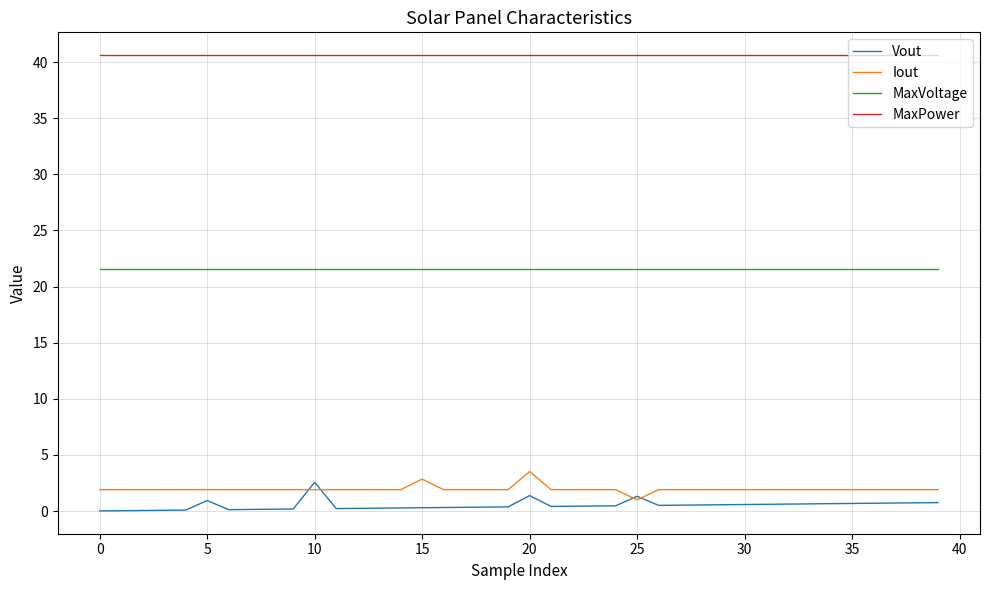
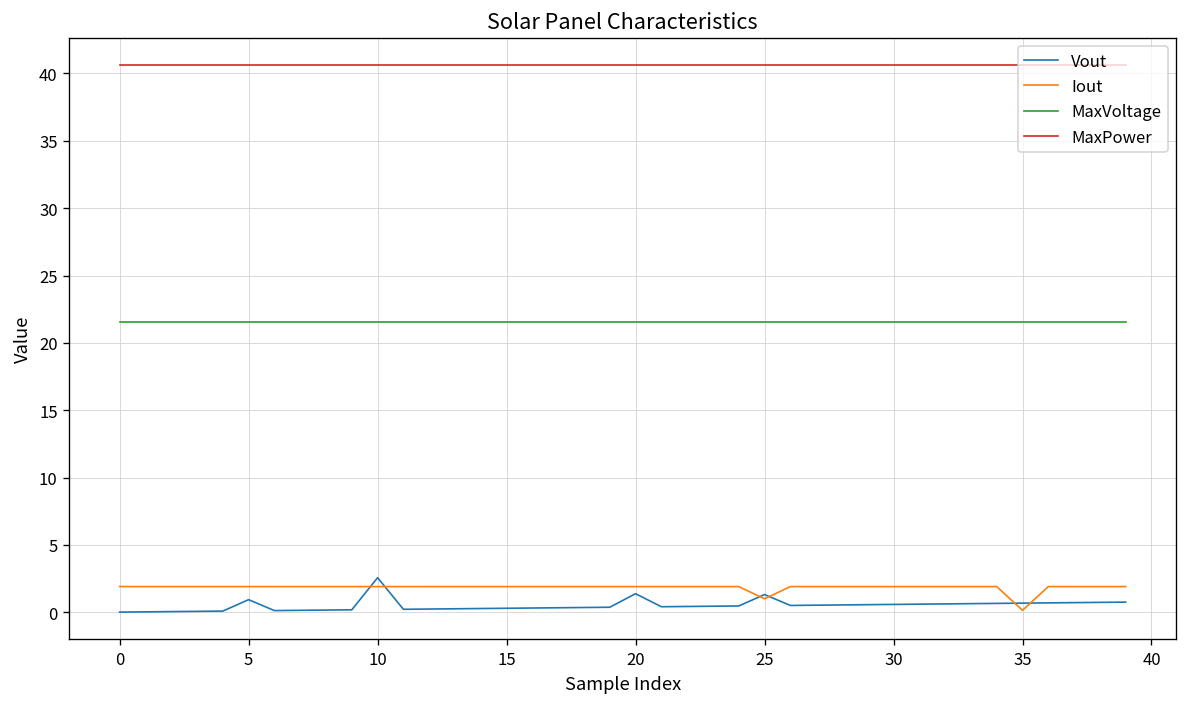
  {
    "Vout": {
      "0": 0.0,
      "5": 0.9,
      "10": 2.6,
      "15": 0.3,
      "20": 1.4,
      "25": 1.3,
      "30": 0.6,
      "35": 0.7
    },
    "Iout": {
      "0": 1.9,
      "5": 1.9,
      "10": 1.9,
-     "15": 2.8,
-     "20": 3.5,
+     "15": 1.9,
+     "20": 1.9,
      "25": 1.0,
      "30": 1.9,
-     "35": 1.9
+     "35": 0.1
    },
    "MaxVoltage": {
      "0": 21.6,
      "5": 21.6,
      "10": 21.6,
      "15": 21.6,
      "20": 21.6,
      "25": 21.6,
      "30": 21.6,
      "35": 21.6
    },
    "MaxPower": {
      "0": 40.6,
      "5": 40.6,
      "10": 40.6,
      "15": 40.6,
      "20": 40.6,
      "25": 40.6,
      "30": 40.6
    }
  }
